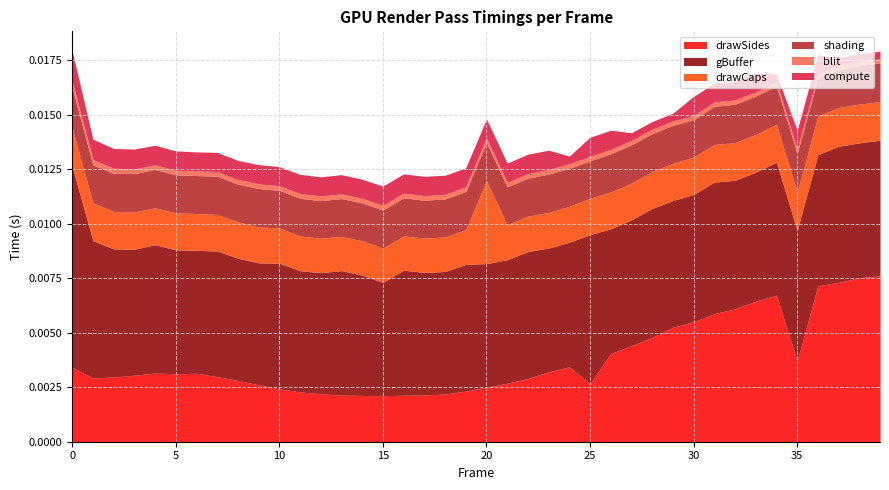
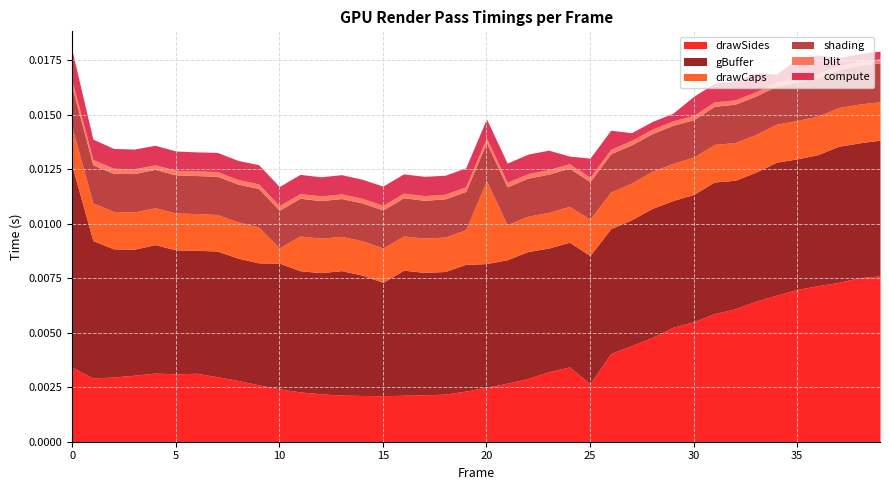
  {
    "drawSides": {
      "0": 0.0034,
      "5": 0.0031,
      "10": 0.0024,
      "15": 0.0021,
      "20": 0.0025,
      "25": 0.0027,
      "30": 0.0055,
-     "35": 0.0037
+     "35": 0.0070
    },
    "gBuffer": {
      "0": 0.0092,
      "5": 0.0057,
      "10": 0.0058,
      "15": 0.0052,
      "20": 0.0057,
-     "25": 0.0068,
+     "25": 0.0059,
      "30": 0.0058,
      "35": 0.0060
    },
    "drawCaps": {
      "0": 0.0018,
      "5": 0.0017,
-     "10": 0.0016,
+     "10": 0.0007,
      "15": 0.0016,
      "20": 0.0038,
      "25": 0.0017,
      "30": 0.0017,
      "35": 0.0018
    },
    "blit": {
      "0": 0.0003,
      "5": 0.0002,
      "10": 0.0002,
      "15": 0.0002,
      "20": 0.0002,
      "25": 0.0002,
      "30": 0.0002
    }
  }
